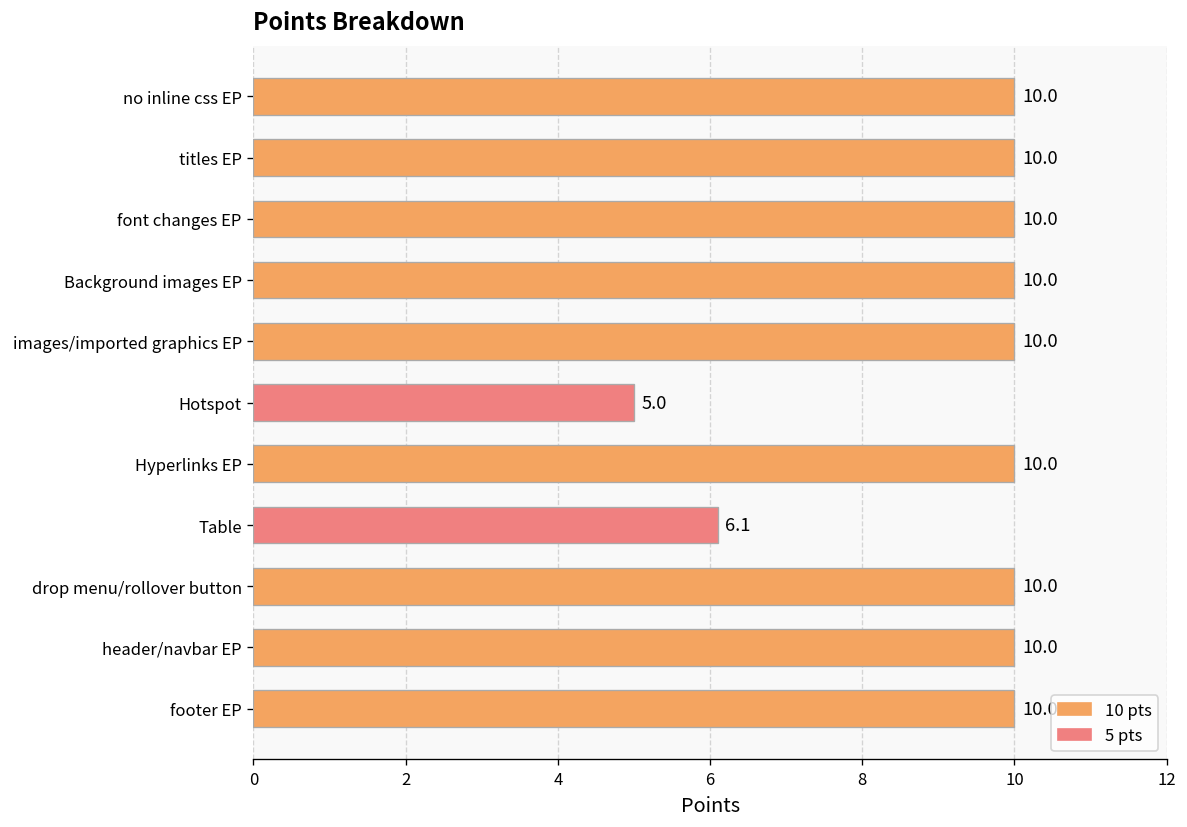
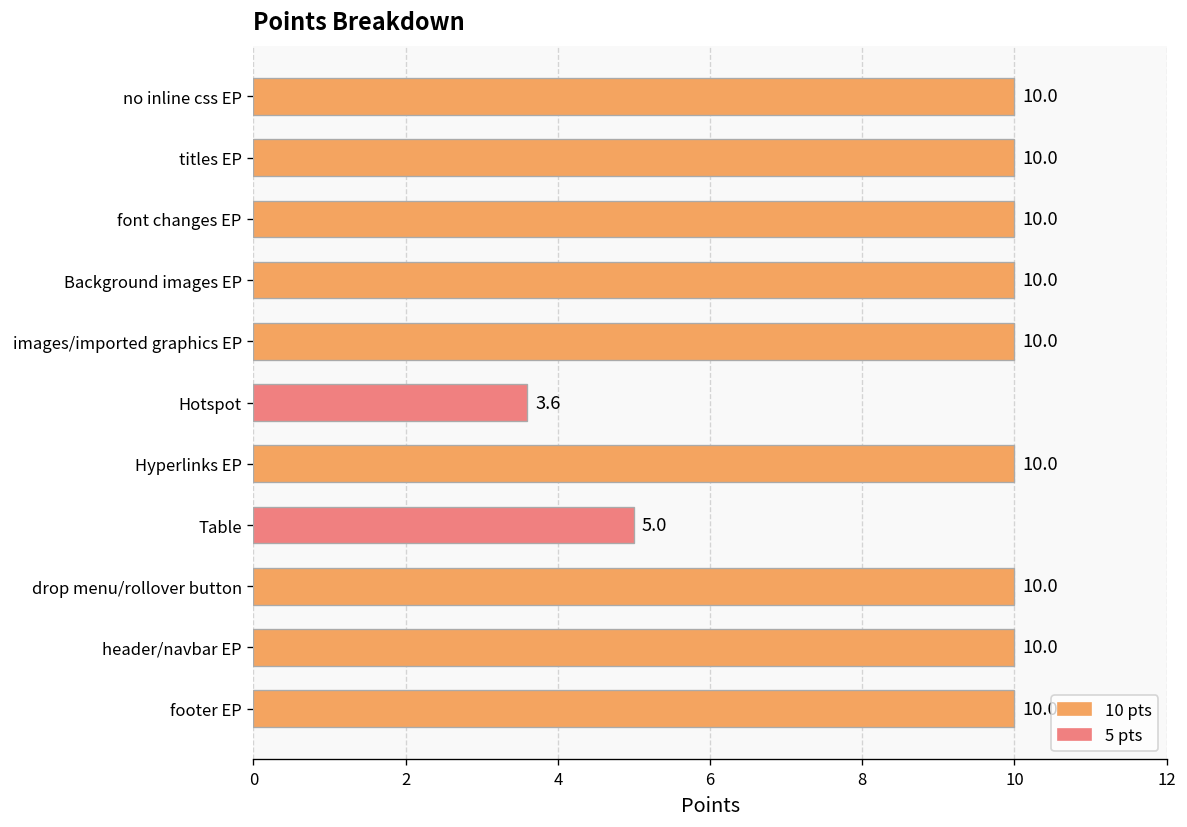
  {
    "no inline css EP": 10.0,
    "titles EP": 10.0,
    "font changes EP": 10.0,
    "Background images EP": 10.0,
    "images/imported graphics EP": 10.0,
-   "Hotspot": 5.0,
+   "Hotspot": 3.6,
    "Hyperlinks EP": 10.0,
-   "Table": 6.1,
+   "Table": 5.0,
    "drop menu/rollover button": 10.0,
    "header/navbar EP": 10.0
  }
